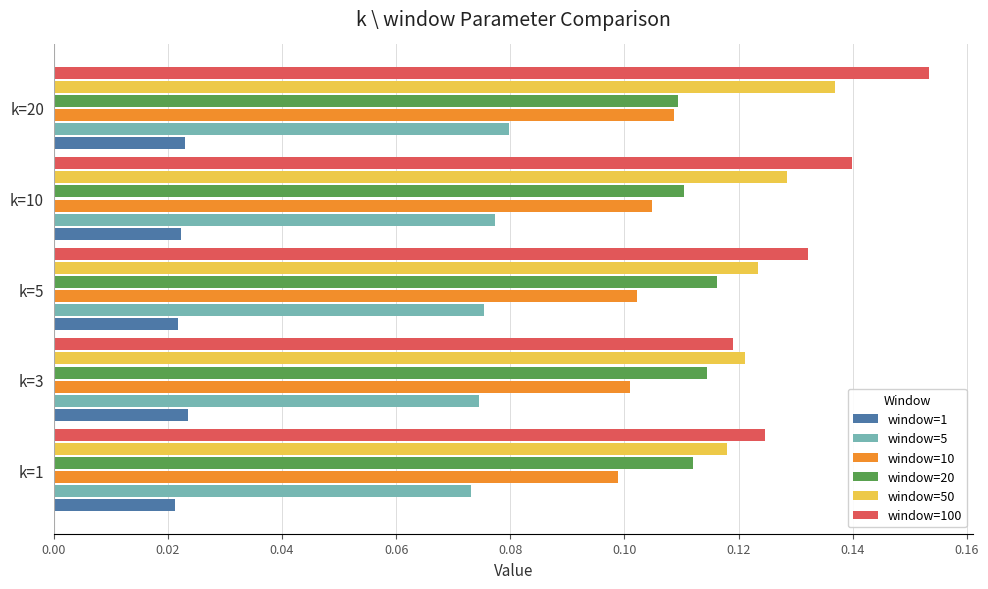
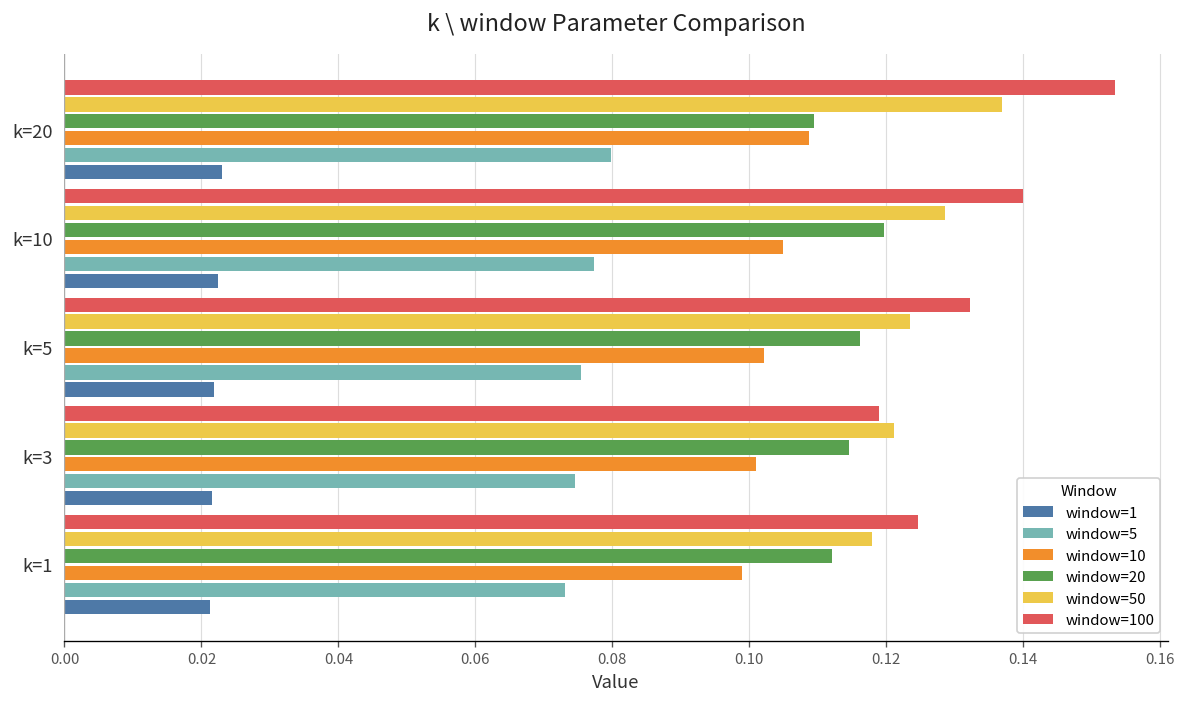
  {
    "window=1": {
      "k=20": 0.023,
      "k=10": 0.022,
      "k=5": 0.022,
-     "k=3": 0.024,
+     "k=3": 0.022,
      "k=1": 0.021
    },
    "window=5": {
      "k=20": 0.080,
      "k=10": 0.077,
      "k=5": 0.075,
      "k=3": 0.075,
      "k=1": 0.073
    },
    "window=10": {
      "k=20": 0.109,
      "k=10": 0.105,
      "k=5": 0.102,
      "k=3": 0.101,
      "k=1": 0.099
    },
    "window=20": {
      "k=20": 0.109,
-     "k=10": 0.110,
+     "k=10": 0.120,
      "k=5": 0.116,
      "k=3": 0.115,
      "k=1": 0.112
    },
    "window=50": {
      "k=20": 0.137,
      "k=10": 0.129,
      "k=5": 0.123,
      "k=3": 0.121,
      "k=1": 0.118
    },
    "window=100": {
      "k=20": 0.153,
      "k=10": 0.140,
      "k=5": 0.132,
      "k=3": 0.119,
      "k=1": 0.125
    }
  }
